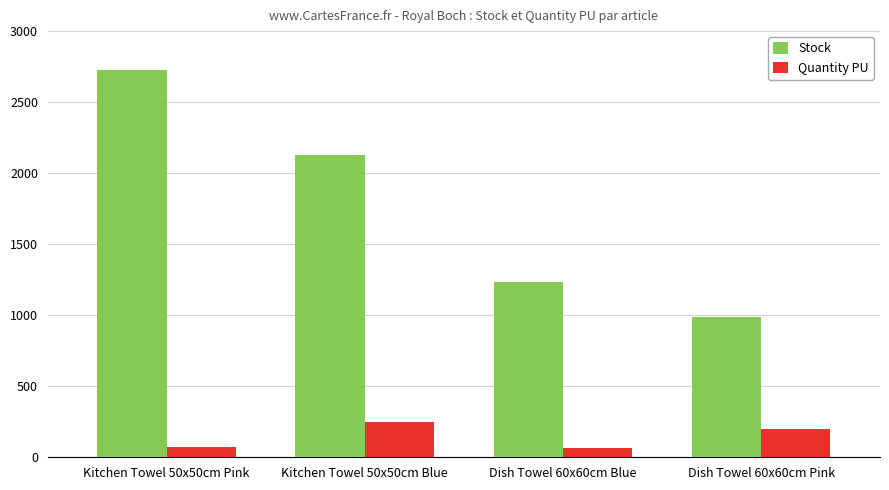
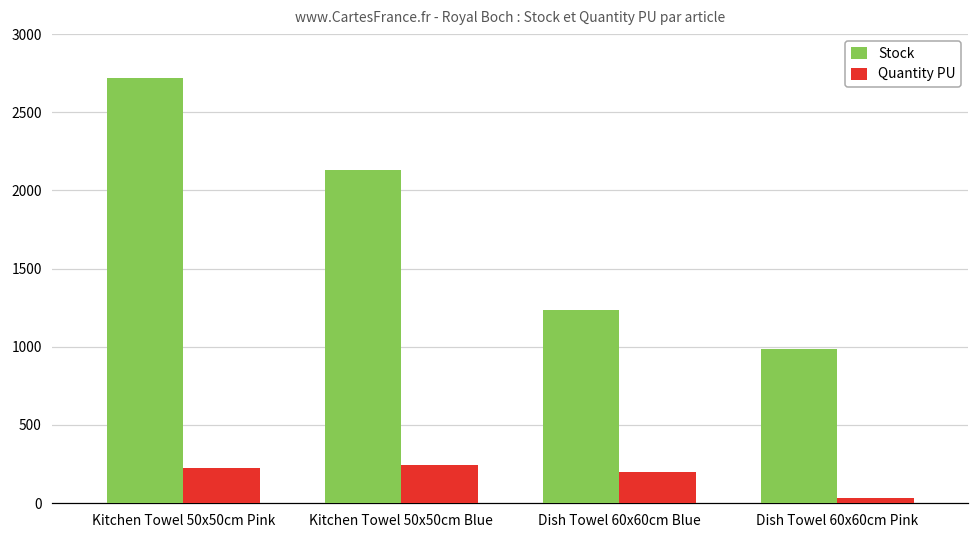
  {
    "Stock": {
      "Kitchen Towel 50x50cm Pink": 2720,
      "Kitchen Towel 50x50cm Blue": 2130,
      "Dish Towel 60x60cm Blue": 1240,
      "Dish Towel 60x60cm Pink": 980
    },
    "Quantity PU": {
-     "Kitchen Towel 50x50cm Pink": 70,
+     "Kitchen Towel 50x50cm Pink": 220,
      "Kitchen Towel 50x50cm Blue": 250,
-     "Dish Towel 60x60cm Blue": 60,
-     "Dish Towel 60x60cm Pink": 200
+     "Dish Towel 60x60cm Blue": 200,
+     "Dish Towel 60x60cm Pink": 30
    }
  }
